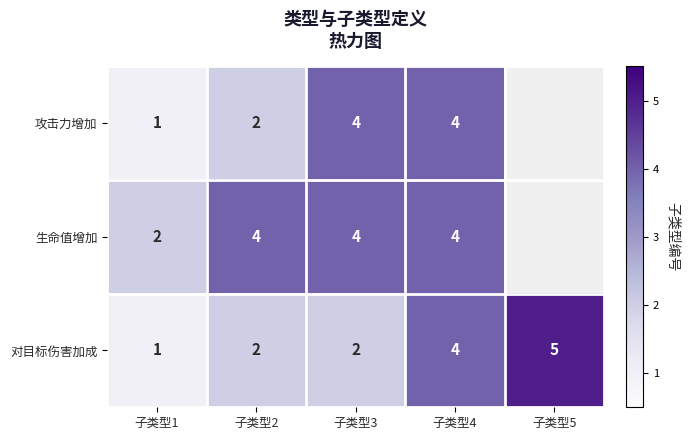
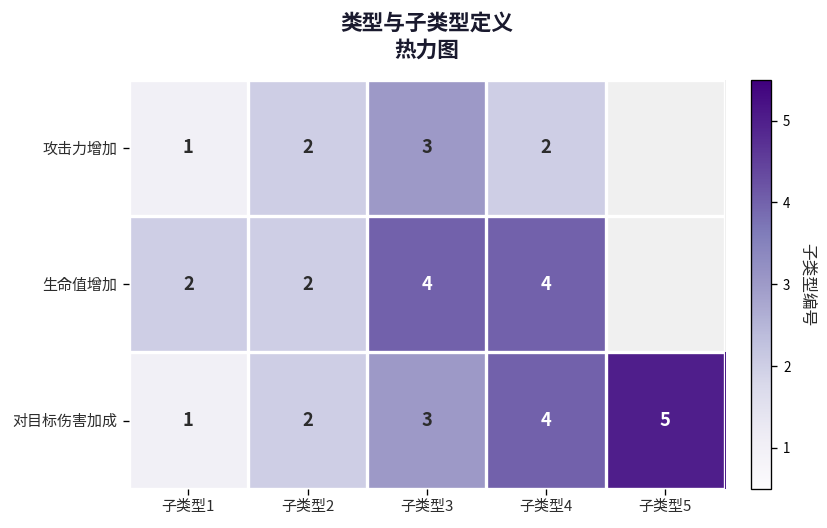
  {
    "攻击力增加": {
      "子类型1": 1,
      "子类型2": 2,
-     "子类型3": 4,
-     "子类型4": 4
+     "子类型3": 3,
+     "子类型4": 2
    },
    "生命值增加": {
      "子类型1": 2,
-     "子类型2": 4,
+     "子类型2": 2,
      "子类型3": 4,
      "子类型4": 4
    },
    "对目标伤害加成": {
      "子类型1": 1,
      "子类型2": 2,
-     "子类型3": 2,
+     "子类型3": 3,
      "子类型4": 4,
      "子类型5": 5
    }
  }
